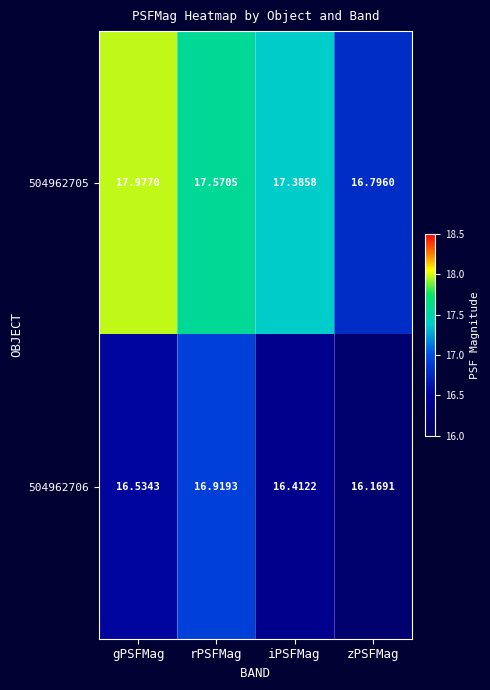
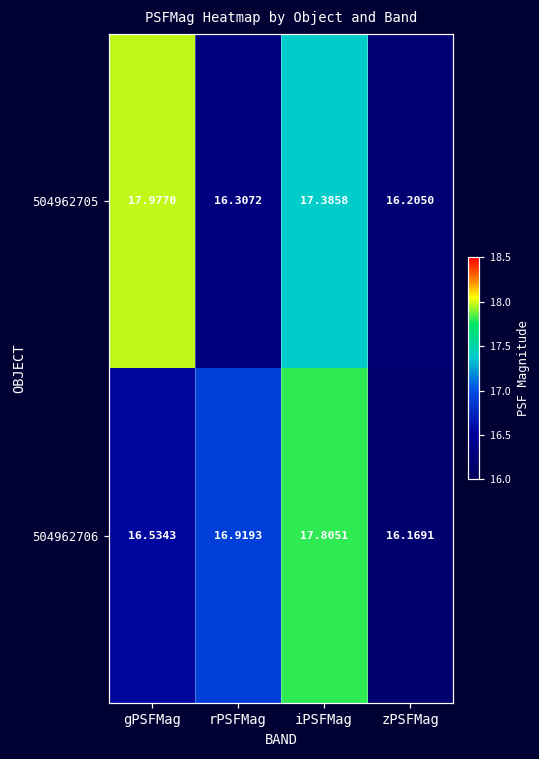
  {
    "504962705": {
      "gPSFMag": 17.9770,
-     "rPSFMag": 17.5705,
+     "rPSFMag": 16.3072,
      "iPSFMag": 17.3858,
-     "zPSFMag": 16.7960
+     "zPSFMag": 16.2050
    },
    "504962706": {
      "gPSFMag": 16.5343,
      "rPSFMag": 16.9193,
-     "iPSFMag": 16.4122,
+     "iPSFMag": 17.8051,
      "zPSFMag": 16.1691
    }
  }
